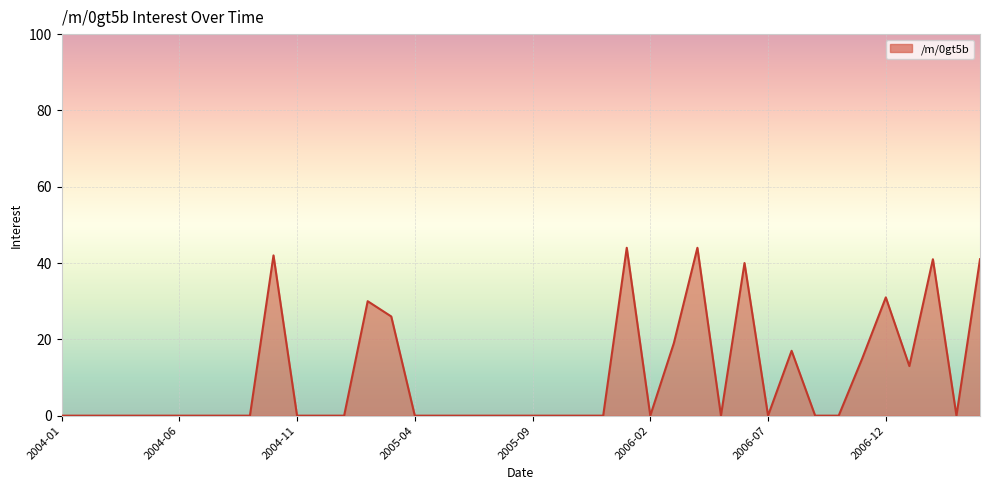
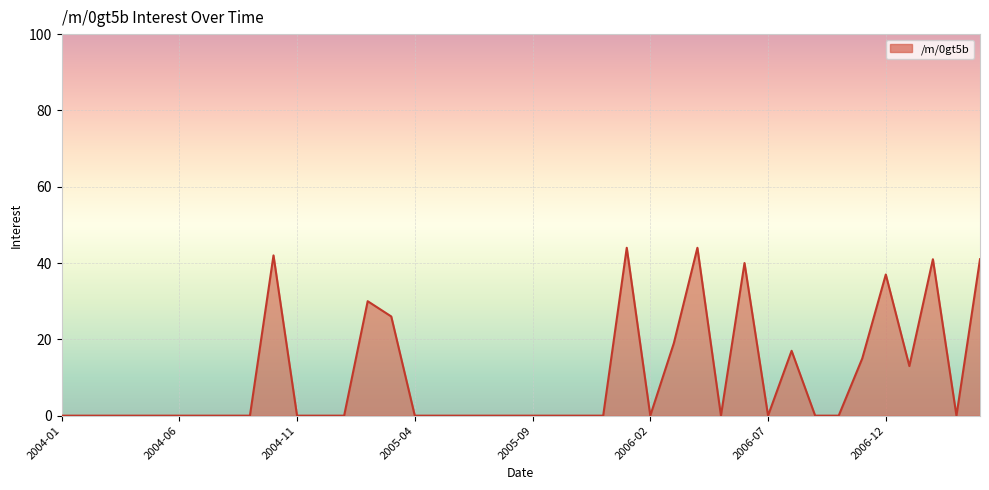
  {
    "2004-01": 0,
    "2004-06": 0,
    "2004-11": 0,
    "2005-04": 0,
    "2005-09": 0,
    "2006-02": 0,
    "2006-07": 0,
-   "2006-12": 31
+   "2006-12": 37
  }
